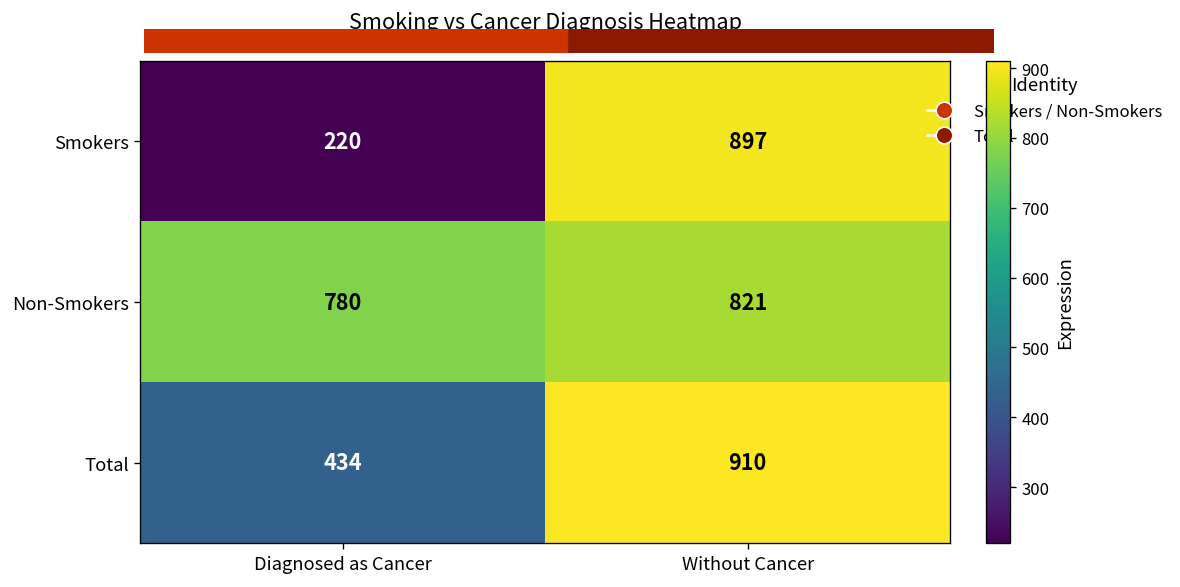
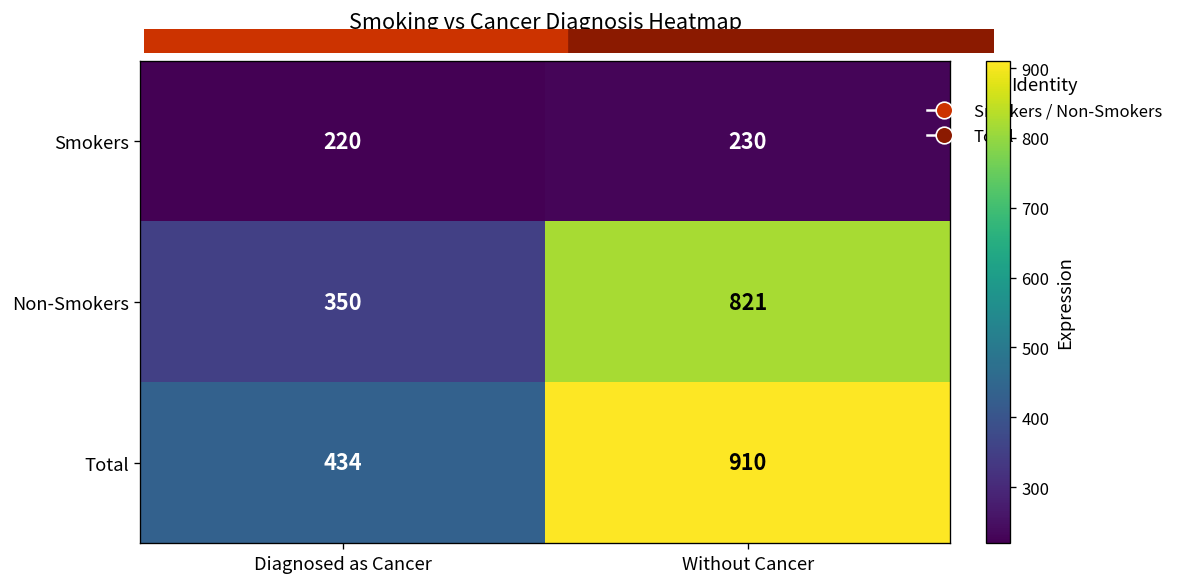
  {
    "Smokers": {
      "Diagnosed as Cancer": 220,
-     "Without Cancer": 897
+     "Without Cancer": 230
    },
    "Non-Smokers": {
-     "Diagnosed as Cancer": 780,
+     "Diagnosed as Cancer": 350,
      "Without Cancer": 821
    },
    "Total": {
      "Diagnosed as Cancer": 434,
      "Without Cancer": 910
    }
  }
